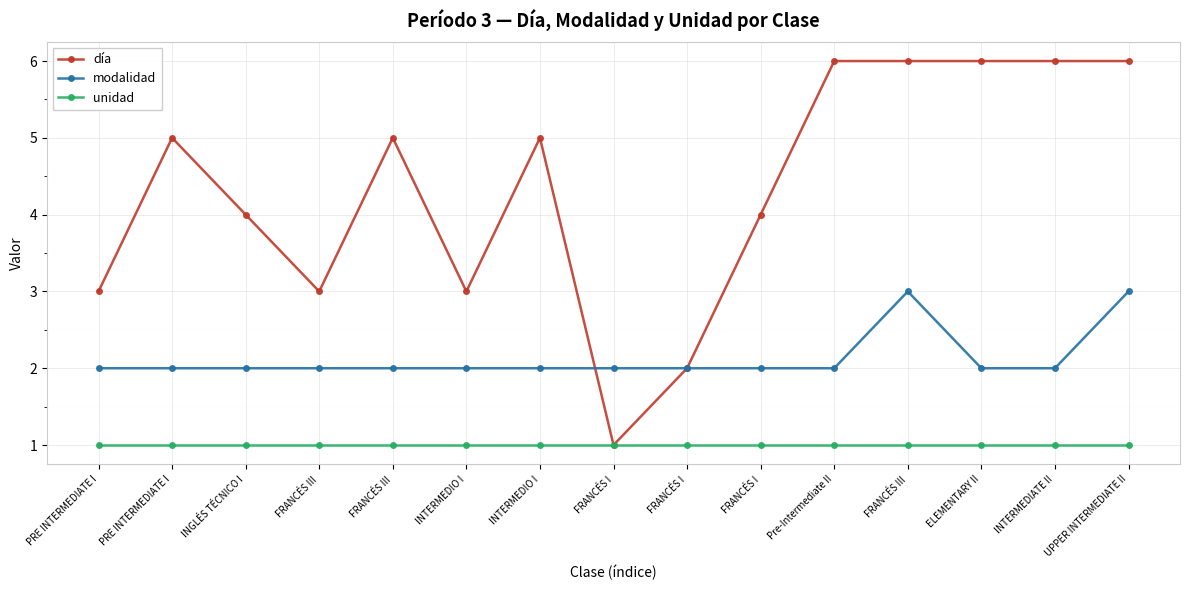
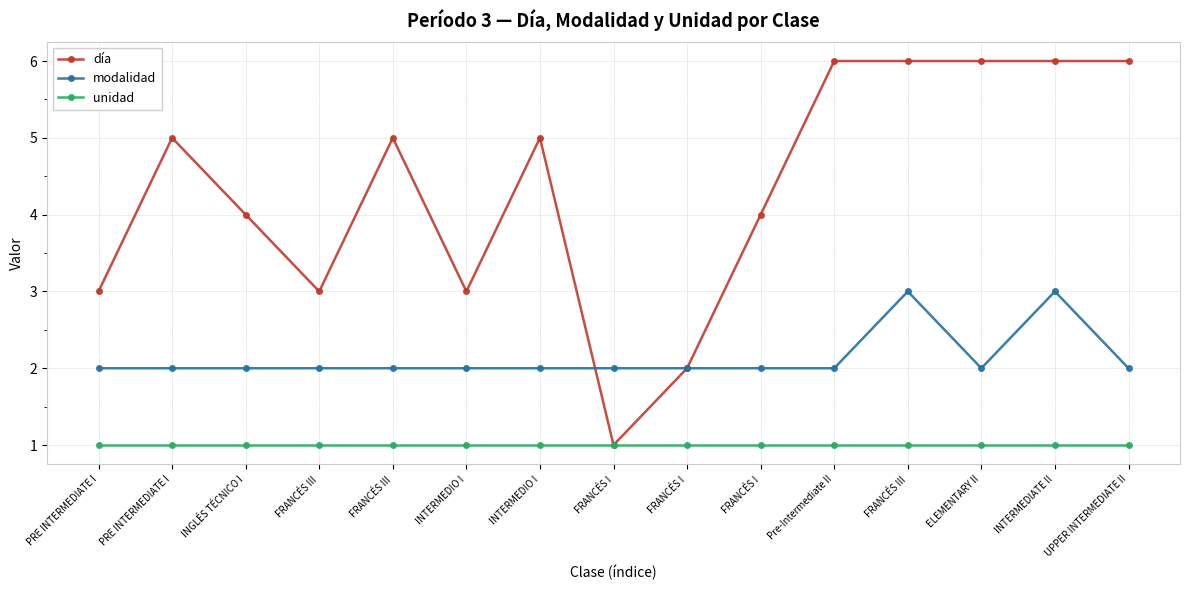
  {
    "día": {
      "INGLÉS TÉCNICO I": 4,
      "Pre-Intermediate II": 6,
      "ELEMENTARY II": 6,
      "INTERMEDIATE II": 6,
      "UPPER INTERMEDIATE II": 6
    },
    "modalidad": {
      "INGLÉS TÉCNICO I": 2,
      "Pre-Intermediate II": 2,
      "ELEMENTARY II": 2,
-     "INTERMEDIATE II": 2,
-     "UPPER INTERMEDIATE II": 3
+     "INTERMEDIATE II": 3,
+     "UPPER INTERMEDIATE II": 2
    },
    "unidad": {
      "INGLÉS TÉCNICO I": 1,
      "Pre-Intermediate II": 1,
      "ELEMENTARY II": 1,
      "INTERMEDIATE II": 1,
      "UPPER INTERMEDIATE II": 1
    }
  }
